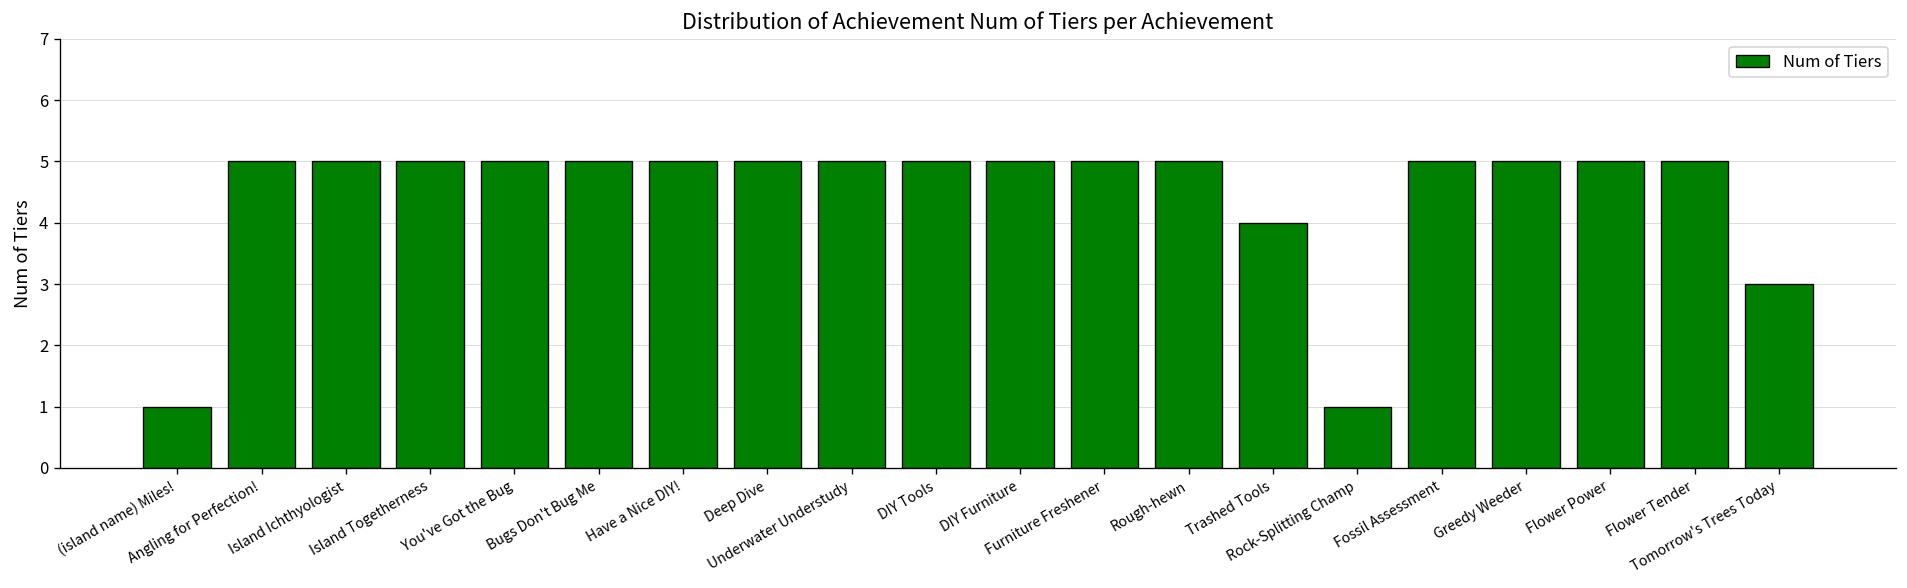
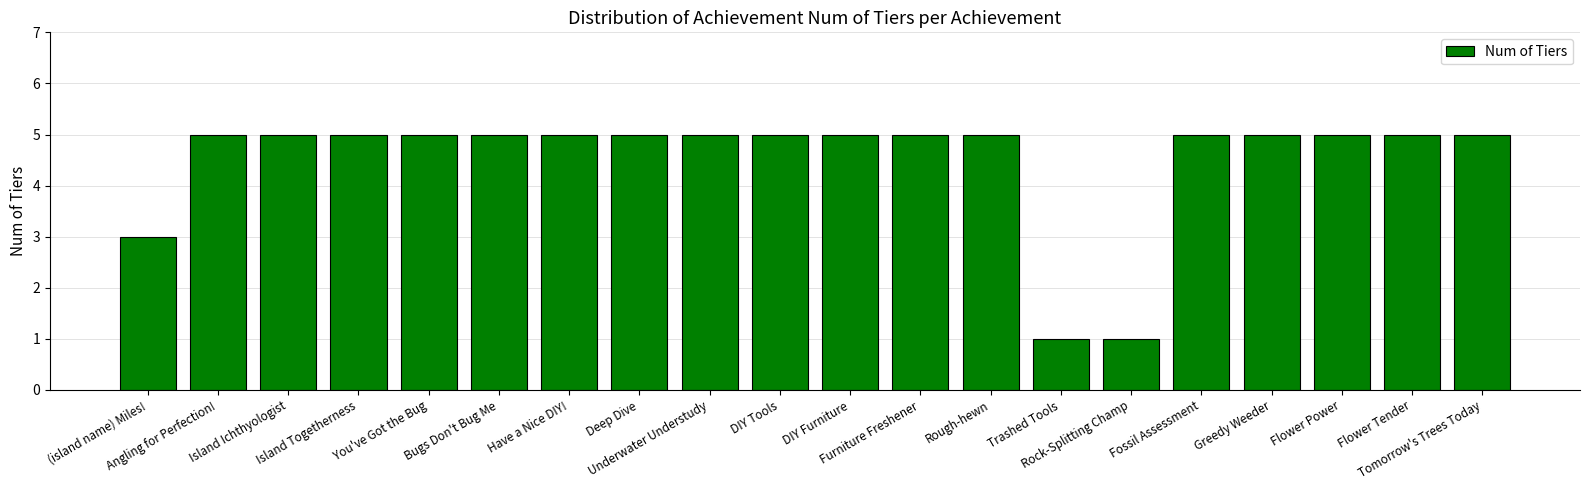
  {
-   "(island name) Miles!": 1,
+   "(island name) Miles!": 3,
    "Angling for Perfection!": 5,
    "Island Ichthyologist": 5,
    "Island Togetherness": 5,
    "You've Got the Bug": 5,
    "Bugs Don't Bug Me": 5,
    "Have a Nice DIY!": 5,
    "Deep Dive": 5,
    "Underwater Understudy": 5,
    "DIY Tools": 5,
    "DIY Furniture": 5,
    "Furniture Freshener": 5,
    "Rough-hewn": 5,
-   "Trashed Tools": 4,
+   "Trashed Tools": 1,
    "Rock-Splitting Champ": 1,
    "Fossil Assessment": 5,
    "Greedy Weeder": 5,
    "Flower Power": 5,
    "Flower Tender": 5,
-   "Tomorrow's Trees Today": 3
+   "Tomorrow's Trees Today": 5
  }
